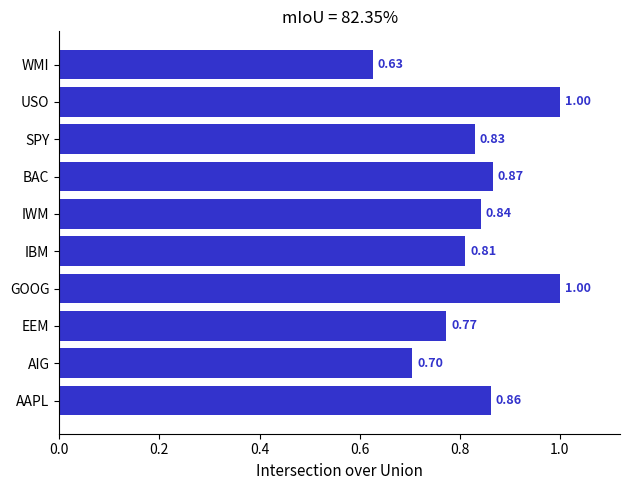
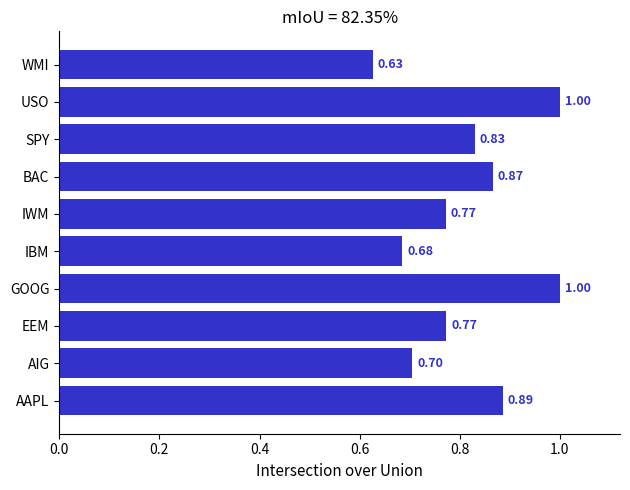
  {
    "WMI": 0.63,
    "USO": 1.00,
    "SPY": 0.83,
    "BAC": 0.87,
-   "IWM": 0.84,
-   "IBM": 0.81,
+   "IWM": 0.77,
+   "IBM": 0.68,
    "GOOG": 1.00,
    "EEM": 0.77,
    "AIG": 0.70,
-   "AAPL": 0.86
+   "AAPL": 0.89
  }
